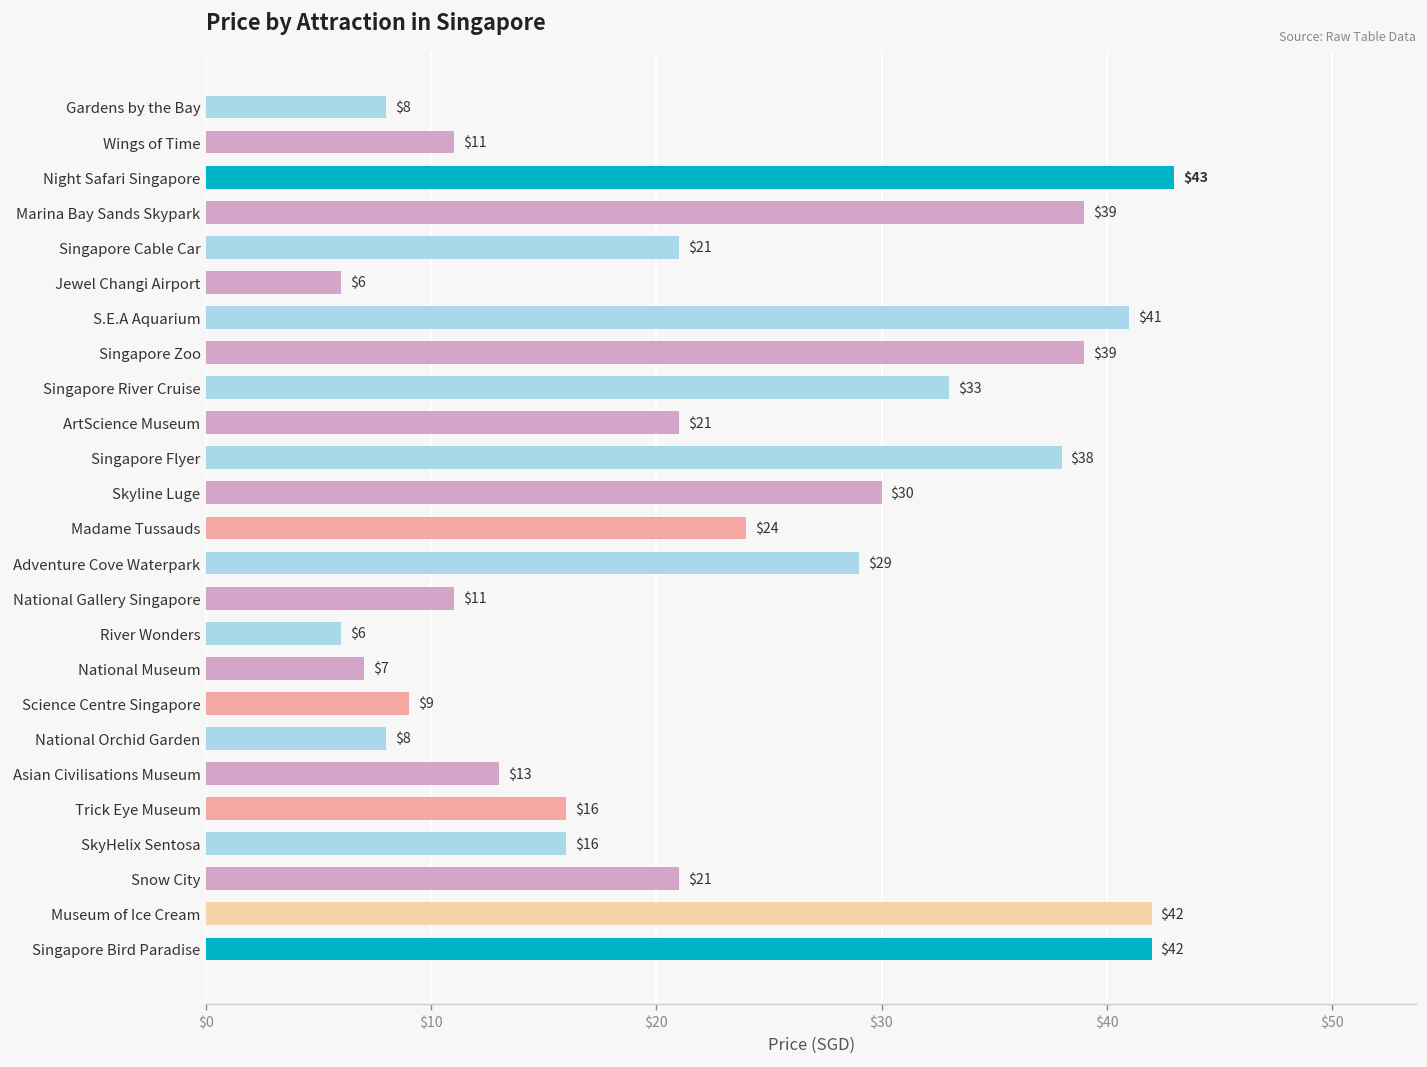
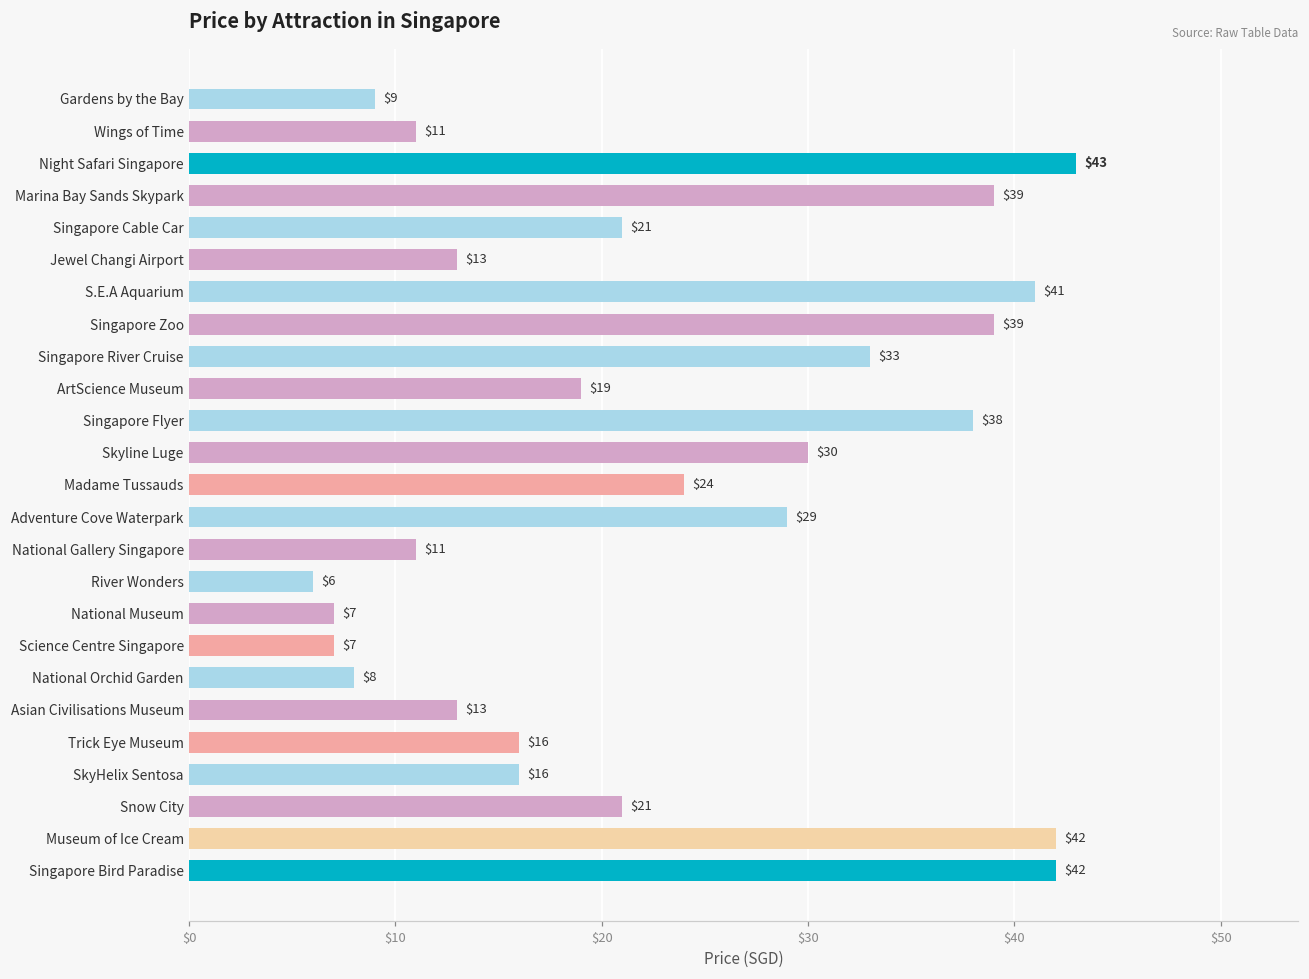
  {
-   "Gardens by the Bay": "$8",
+   "Gardens by the Bay": "$9",
    "Wings of Time": "$11",
    "Night Safari Singapore": "$43",
    "Marina Bay Sands Skypark": "$39",
    "Singapore Cable Car": "$21",
-   "Jewel Changi Airport": "$6",
+   "Jewel Changi Airport": "$13",
    "S.E.A Aquarium": "$41",
    "Singapore Zoo": "$39",
    "Singapore River Cruise": "$33",
-   "ArtScience Museum": "$21",
+   "ArtScience Museum": "$19",
    "Singapore Flyer": "$38",
    "Skyline Luge": "$30",
    "Madame Tussauds": "$24",
    "Adventure Cove Waterpark": "$29",
    "National Gallery Singapore": "$11",
    "River Wonders": "$6",
    "National Museum": "$7",
-   "Science Centre Singapore": "$9",
+   "Science Centre Singapore": "$7",
    "National Orchid Garden": "$8",
    "Asian Civilisations Museum": "$13",
    "Trick Eye Museum": "$16",
    "SkyHelix Sentosa": "$16",
    "Snow City": "$21",
    "Museum of Ice Cream": "$42",
    "Singapore Bird Paradise": "$42"
  }
